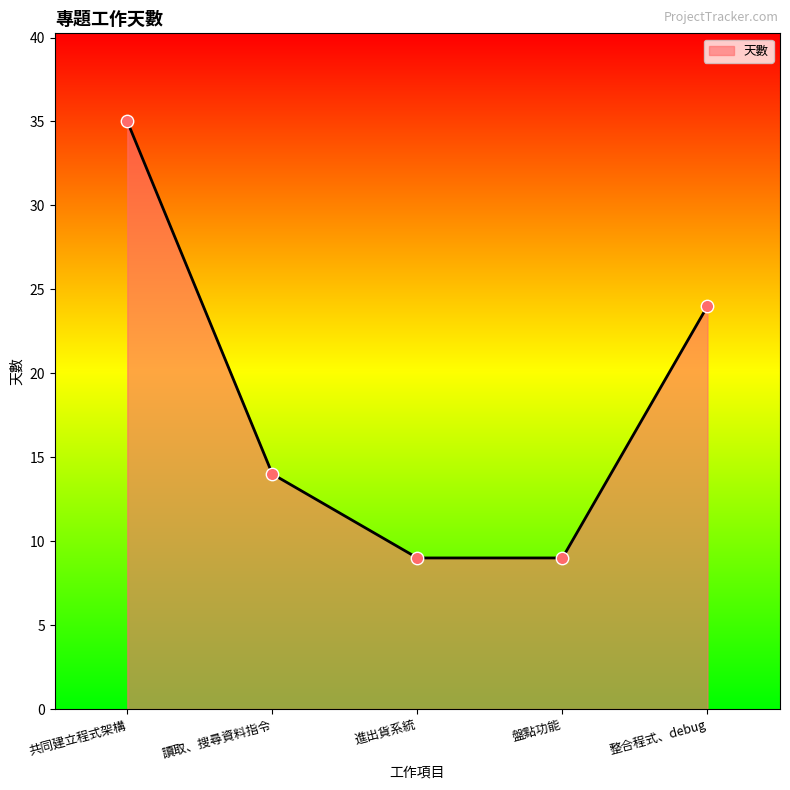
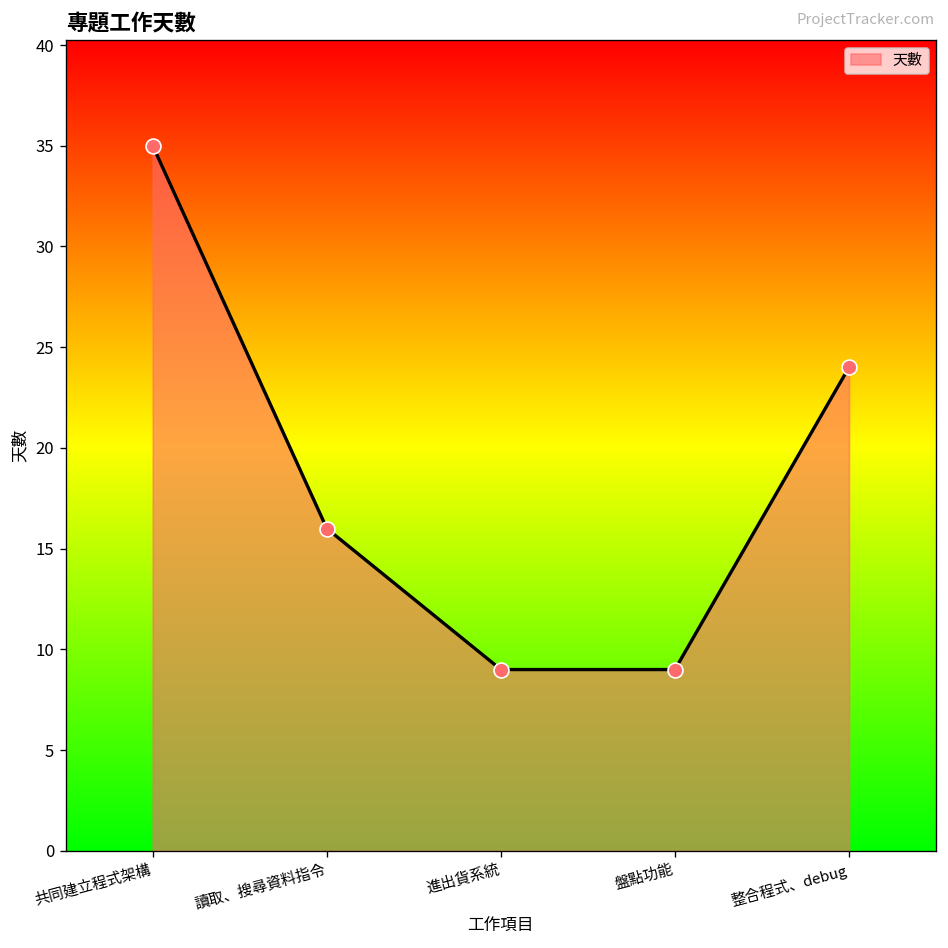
  {
    "共同建立程式架構": 35,
-   "讀取、搜尋資料指令": 14,
+   "讀取、搜尋資料指令": 16,
    "進出貨系統": 9,
    "盤點功能": 9,
    "整合程式、debug": 24
  }
